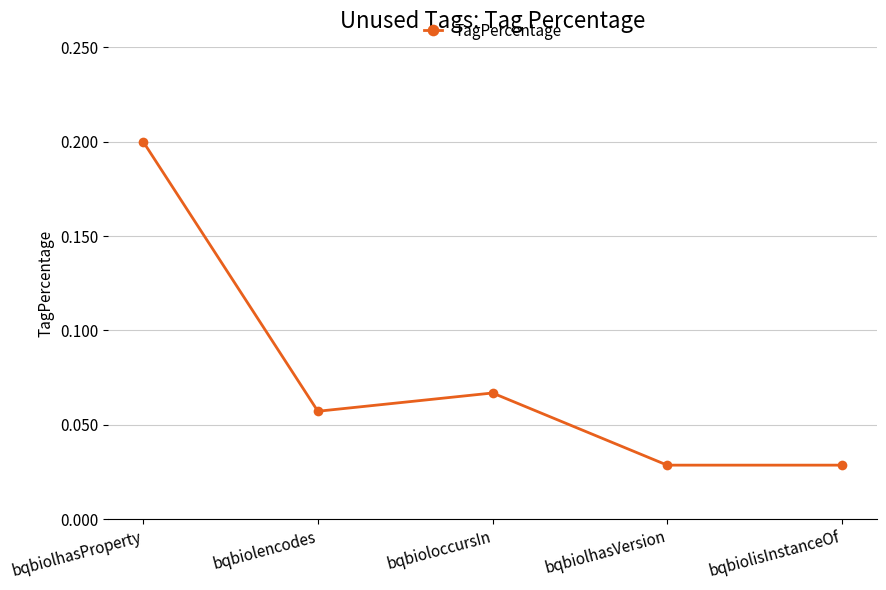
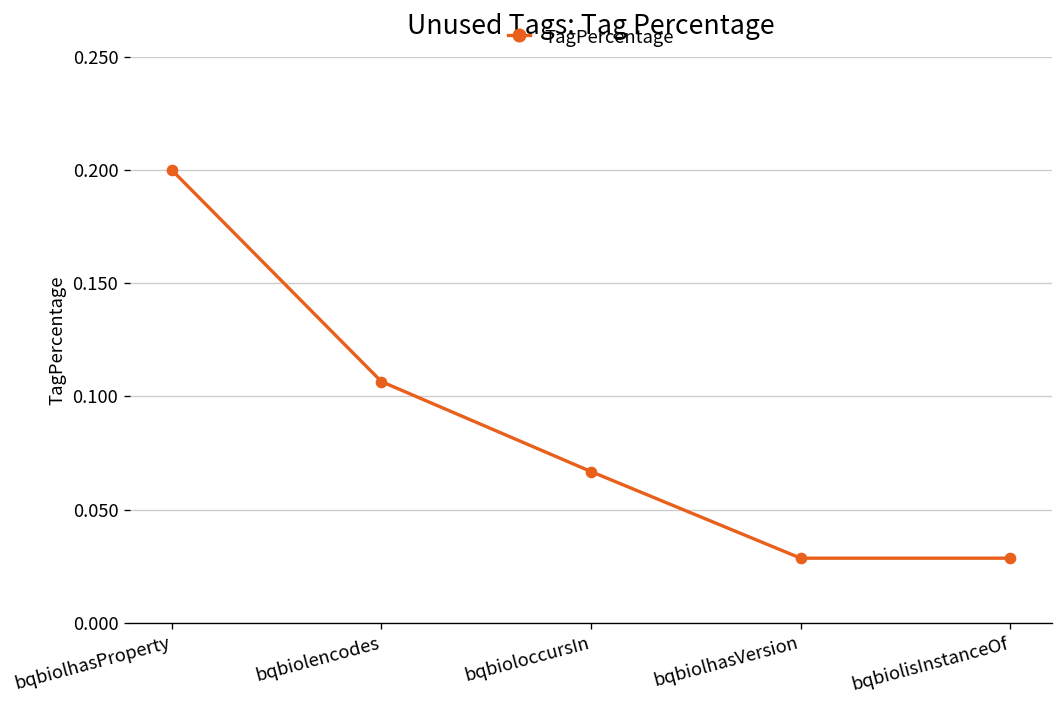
  {
    "bqbiolhasProperty": 0.200,
-   "bqbiolencodes": 0.057,
+   "bqbiolencodes": 0.107,
    "bqbioloccursIn": 0.067,
    "bqbiolhasVersion": 0.029,
    "bqbiolisInstanceOf": 0.029
  }
